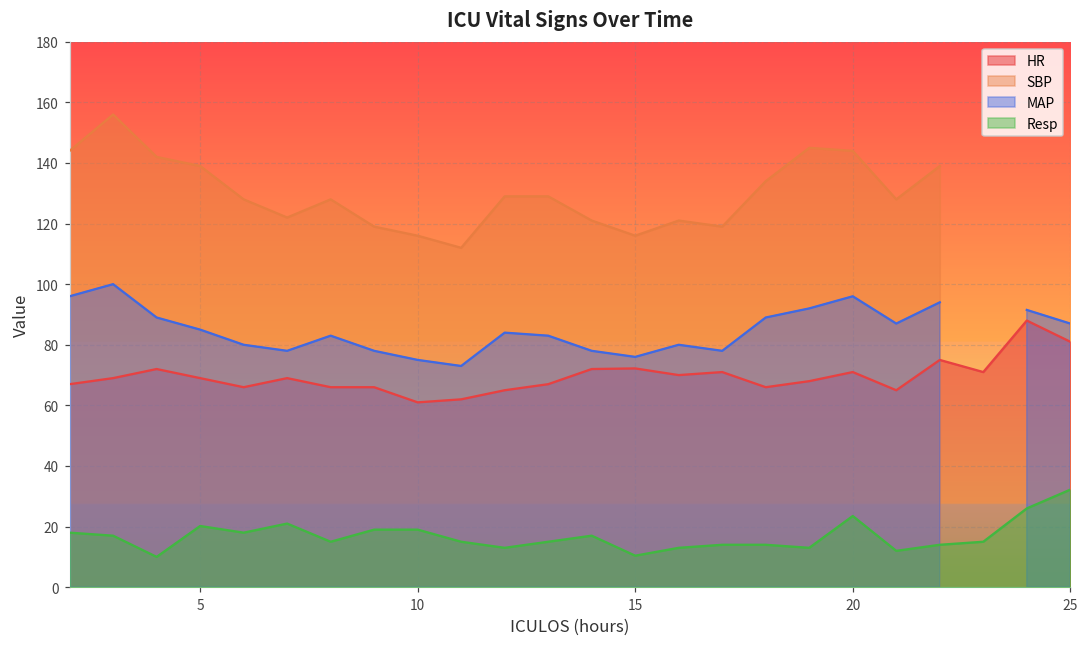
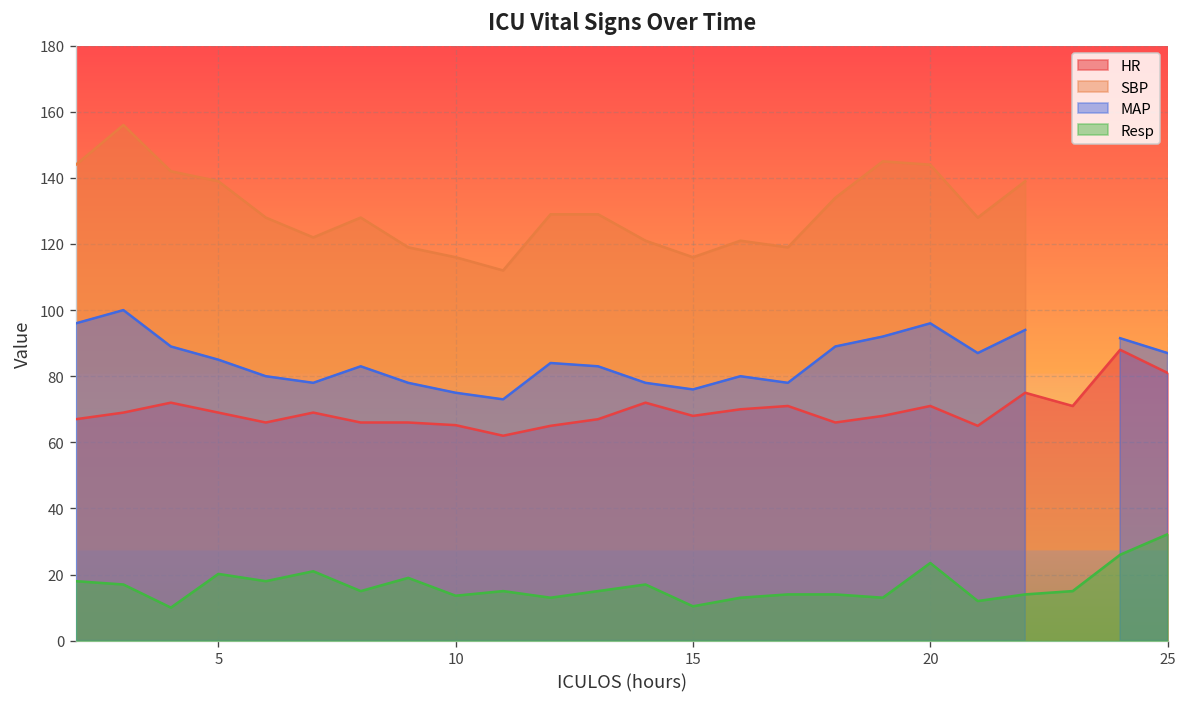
  {
    "HR": {
      "5": 69,
-     "10": 61,
-     "15": 72,
+     "10": 65,
+     "15": 68,
      "20": 71,
      "25": 81
    },
    "SBP": {
      "5": 139,
      "10": 116,
      "15": 116,
      "20": 144
    },
    "Resp": {
      "5": 20,
-     "10": 19,
+     "10": 14,
      "15": 10,
      "20": 24,
      "25": 32
    }
  }
